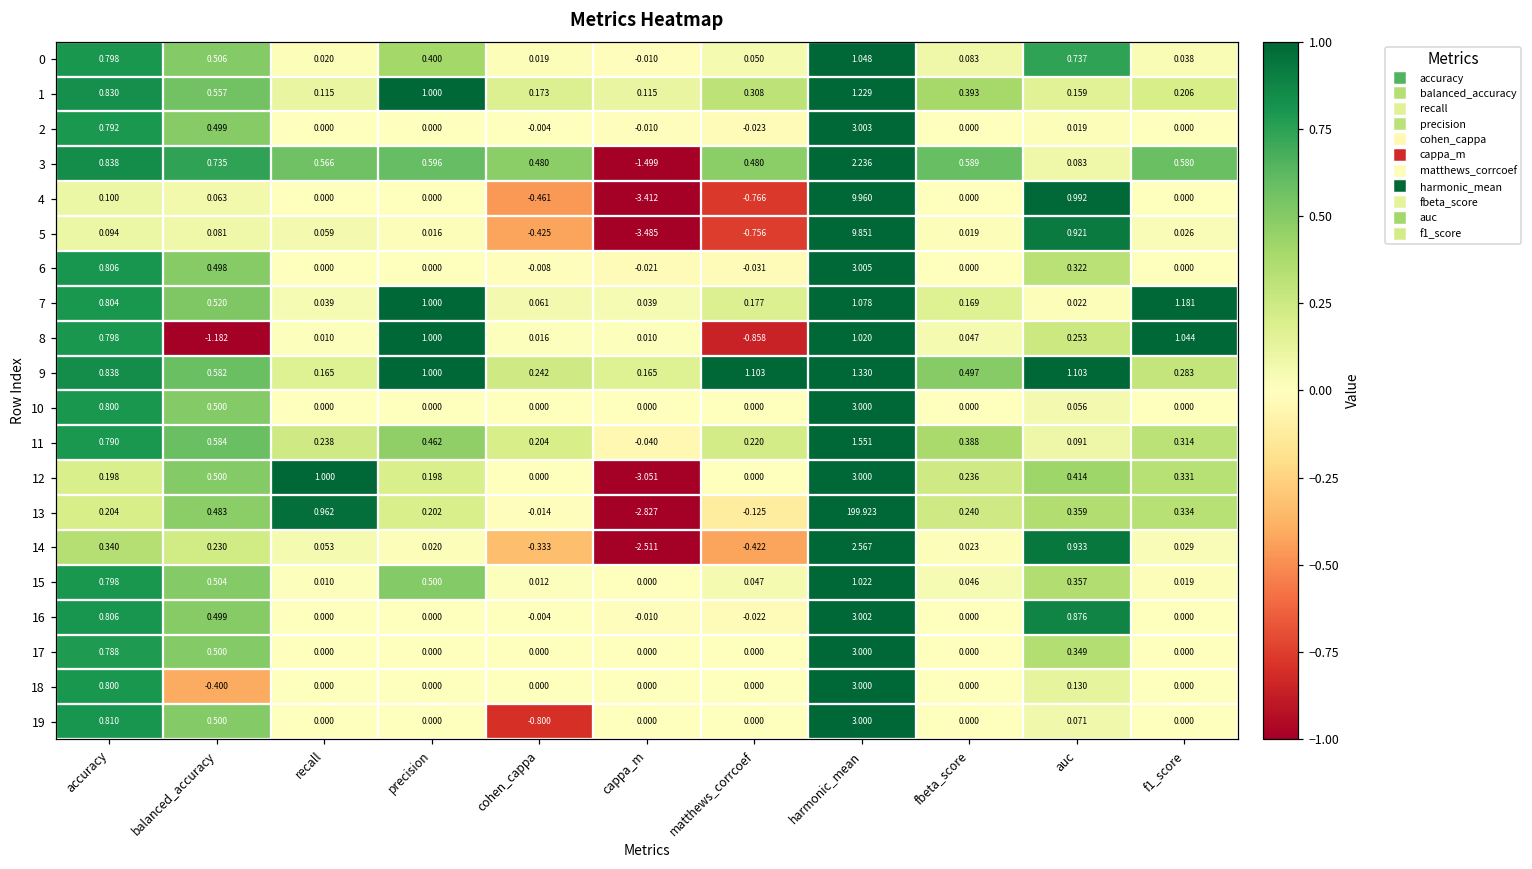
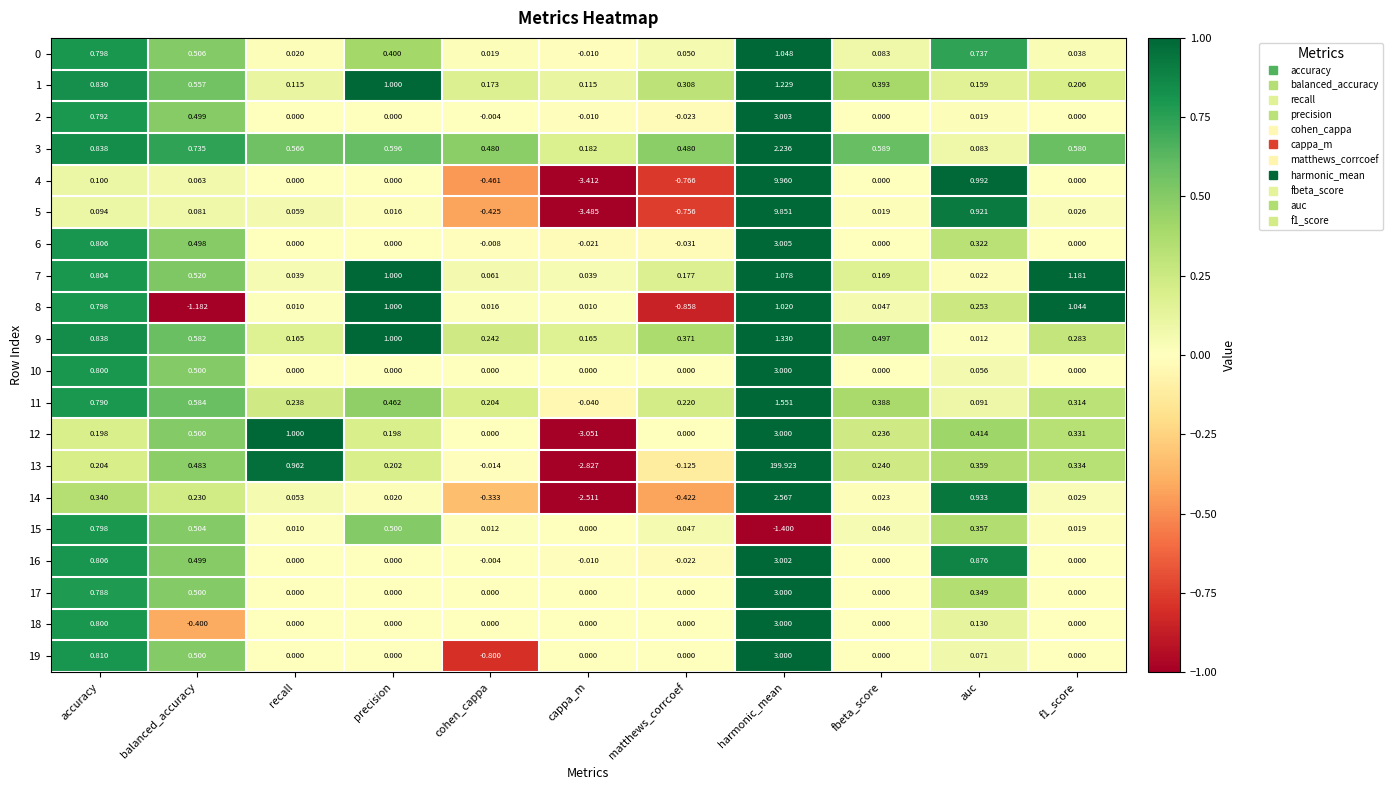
  {
    "3": {
      "accuracy": 0.838,
      "balanced_accuracy": 0.735,
      "recall": 0.566,
      "precision": 0.596,
      "cohen_cappa": 0.480,
-     "cappa_m": -1.499,
+     "cappa_m": 0.182,
      "matthews_corrcoef": 0.480,
      "harmonic_mean": 2.236,
      "fbeta_score": 0.589,
      "auc": 0.083,
      "f1_score": 0.580
    },
    "9": {
      "accuracy": 0.838,
      "balanced_accuracy": 0.582,
      "recall": 0.165,
      "precision": 1.000,
      "cohen_cappa": 0.242,
      "cappa_m": 0.165,
-     "matthews_corrcoef": 1.103,
+     "matthews_corrcoef": 0.371,
      "harmonic_mean": 1.330,
      "fbeta_score": 0.497,
-     "auc": 1.103,
+     "auc": 0.012,
      "f1_score": 0.283
    },
    "15": {
      "accuracy": 0.798,
      "balanced_accuracy": 0.504,
      "recall": 0.010,
      "precision": 0.500,
      "cohen_cappa": 0.012,
      "cappa_m": 0.000,
      "matthews_corrcoef": 0.047,
-     "harmonic_mean": 1.022,
+     "harmonic_mean": -1.400,
      "fbeta_score": 0.046,
      "auc": 0.357,
      "f1_score": 0.019
    }
  }
